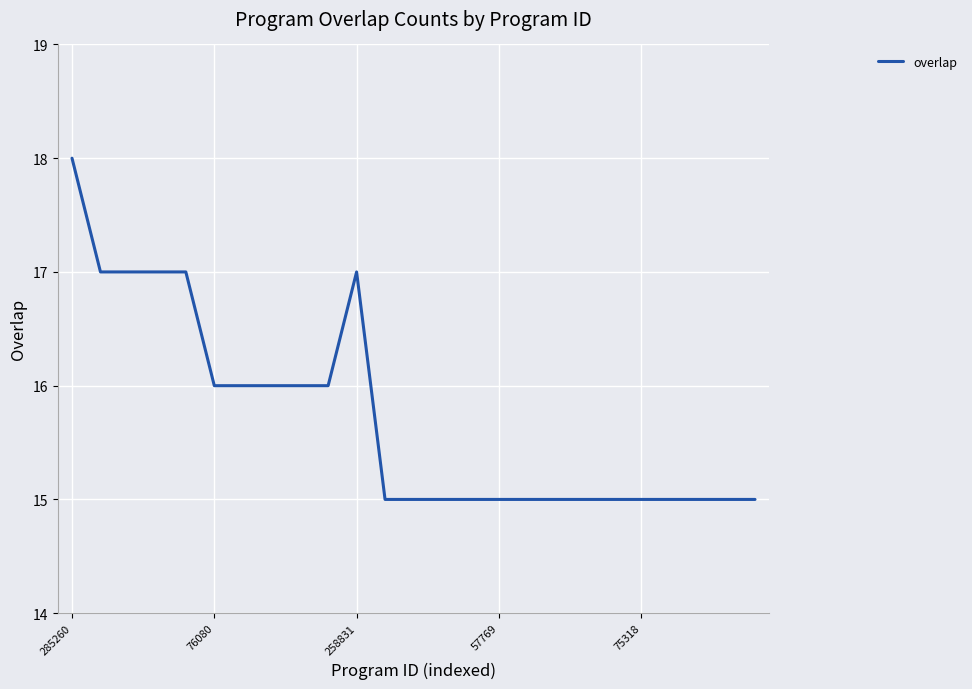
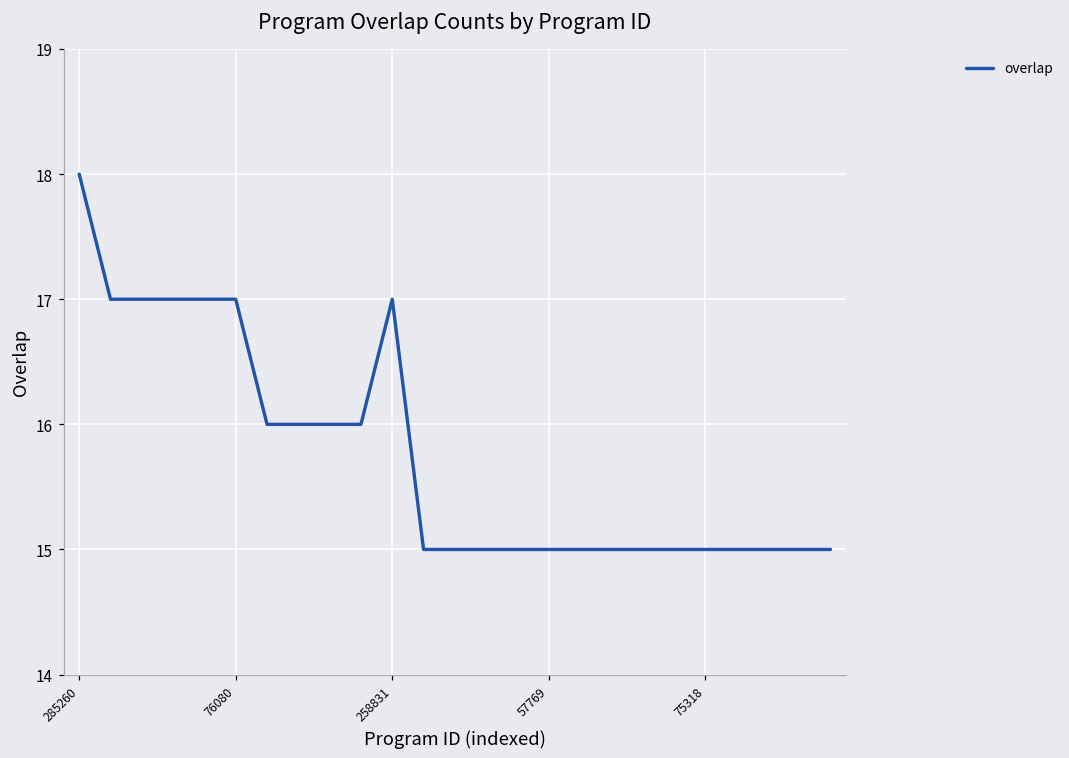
  {
    "285260": 18,
-   "76080": 16,
+   "76080": 17,
    "258831": 17,
    "57769": 15,
    "75318": 15
  }
